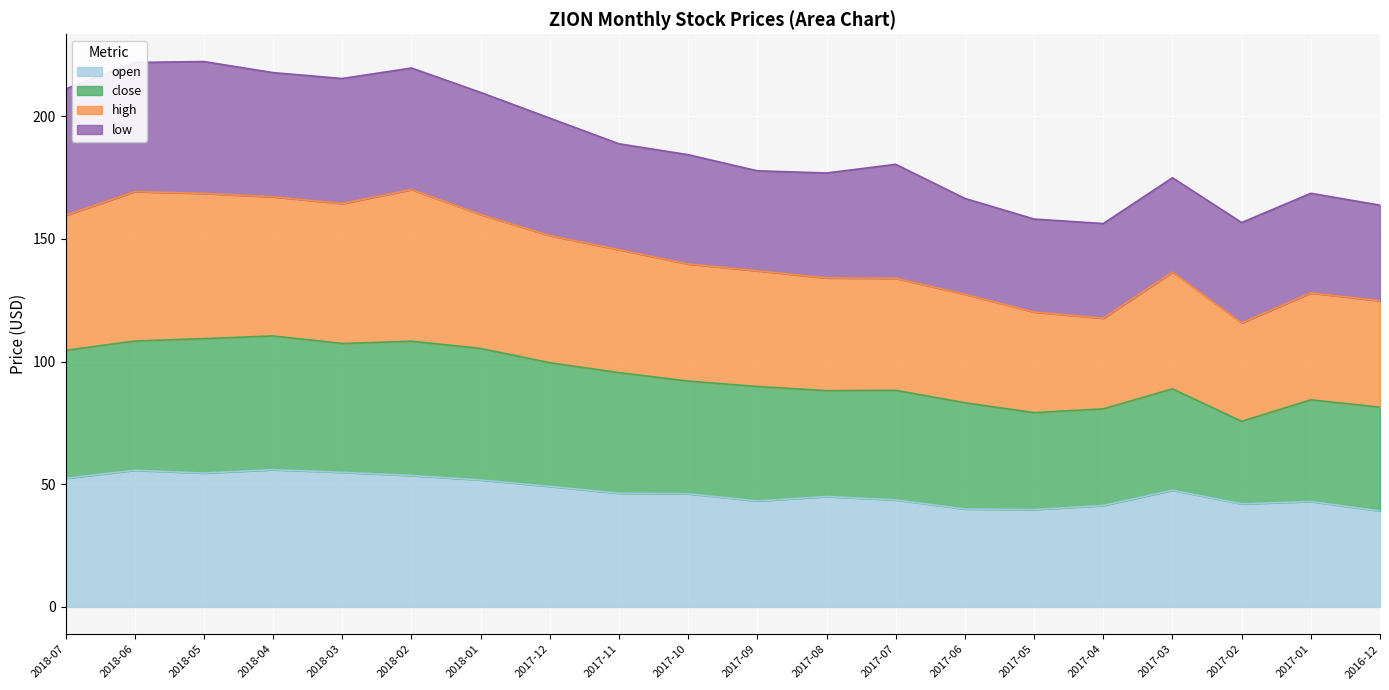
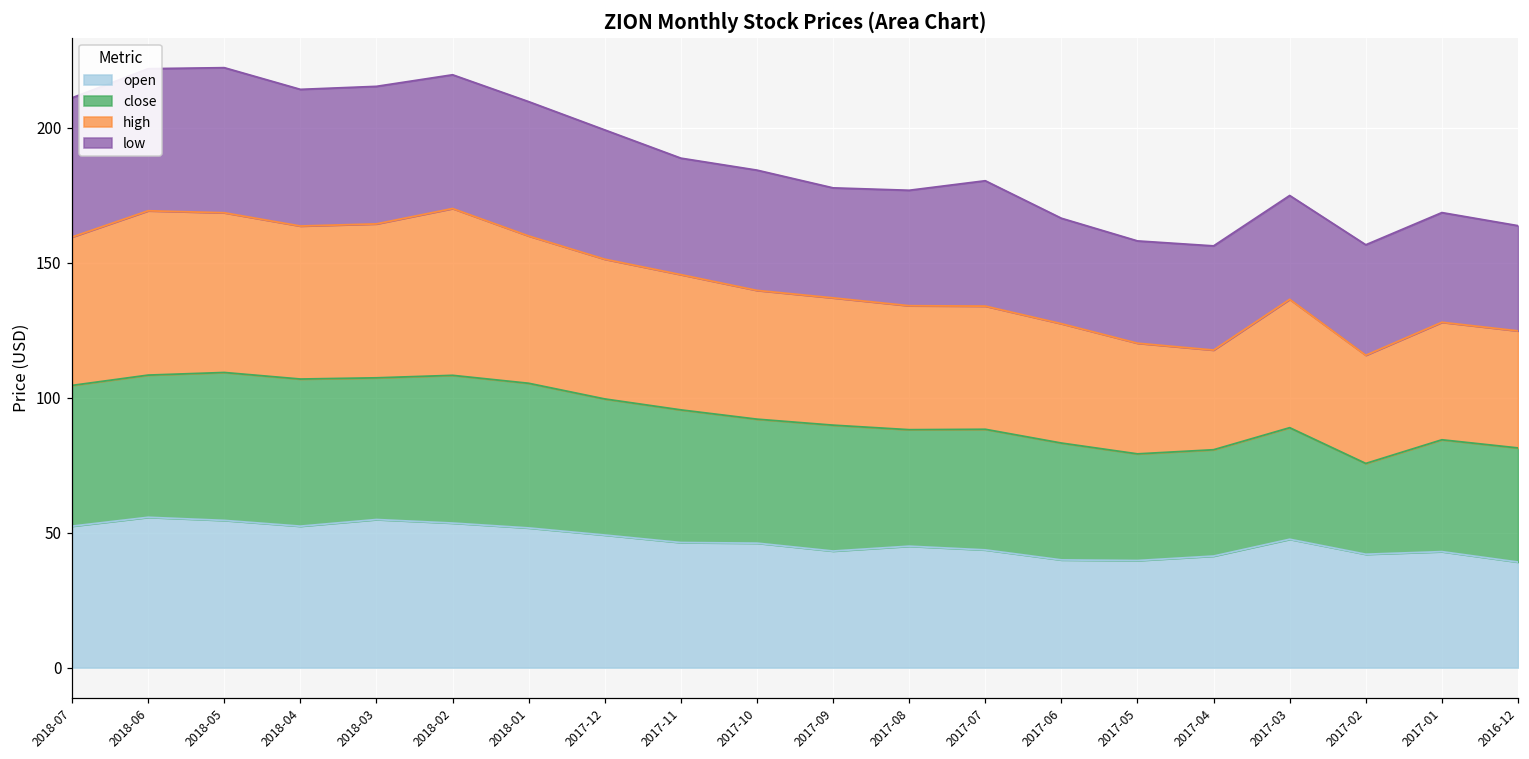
  {
    "open": {
      "2018-07": 52,
      "2018-06": 56,
      "2018-05": 55,
-     "2018-04": 56,
+     "2018-04": 52,
      "2018-03": 55,
      "2018-02": 54,
      "2018-01": 52,
      "2017-12": 49,
      "2017-11": 46,
      "2017-10": 46,
      "2017-09": 43,
      "2017-08": 45,
      "2017-07": 44,
      "2017-06": 40,
      "2017-05": 40,
      "2017-04": 41,
      "2017-03": 48,
      "2017-02": 42,
      "2017-01": 43,
      "2016-12": 39
    },
    "close": {
      "2018-07": 52,
      "2018-06": 53,
      "2018-05": 55,
      "2018-04": 55,
      "2018-03": 53,
      "2018-02": 55,
      "2018-01": 54,
      "2017-12": 50,
      "2017-11": 49,
      "2017-10": 46,
      "2017-09": 47,
      "2017-08": 43,
      "2017-07": 45,
      "2017-06": 43,
      "2017-05": 40,
      "2017-04": 39,
      "2017-03": 41,
      "2017-02": 34,
      "2017-01": 41,
      "2016-12": 42
    },
    "high": {
      "2018-07": 55,
      "2018-06": 61,
      "2018-05": 59,
      "2018-04": 57,
      "2018-03": 57,
      "2018-02": 62,
      "2018-01": 55,
      "2017-12": 52,
      "2017-11": 50,
      "2017-10": 48,
      "2017-09": 47,
      "2017-08": 46,
      "2017-07": 46,
      "2017-06": 44,
      "2017-05": 41,
      "2017-04": 37,
      "2017-03": 48,
      "2017-02": 40,
      "2017-01": 44,
      "2016-12": 43
    },
    "low": {
      "2018-07": 52,
      "2018-05": 54,
      "2018-04": 51,
      "2018-03": 51,
      "2018-02": 50,
      "2018-01": 50,
      "2017-12": 48,
      "2017-11": 43,
      "2017-10": 45,
      "2017-09": 41,
      "2017-08": 43,
      "2017-07": 46,
      "2017-06": 39,
      "2017-05": 38,
      "2017-04": 39,
      "2017-03": 38,
      "2017-02": 41,
      "2017-01": 41,
      "2016-12": 39
    }
  }
